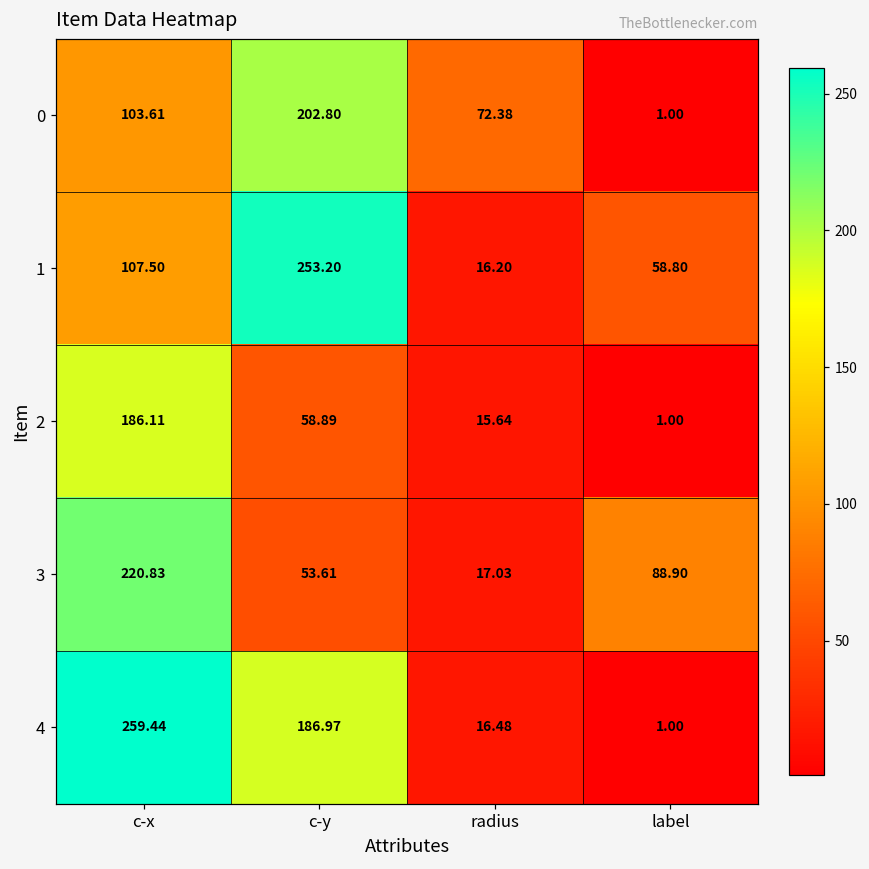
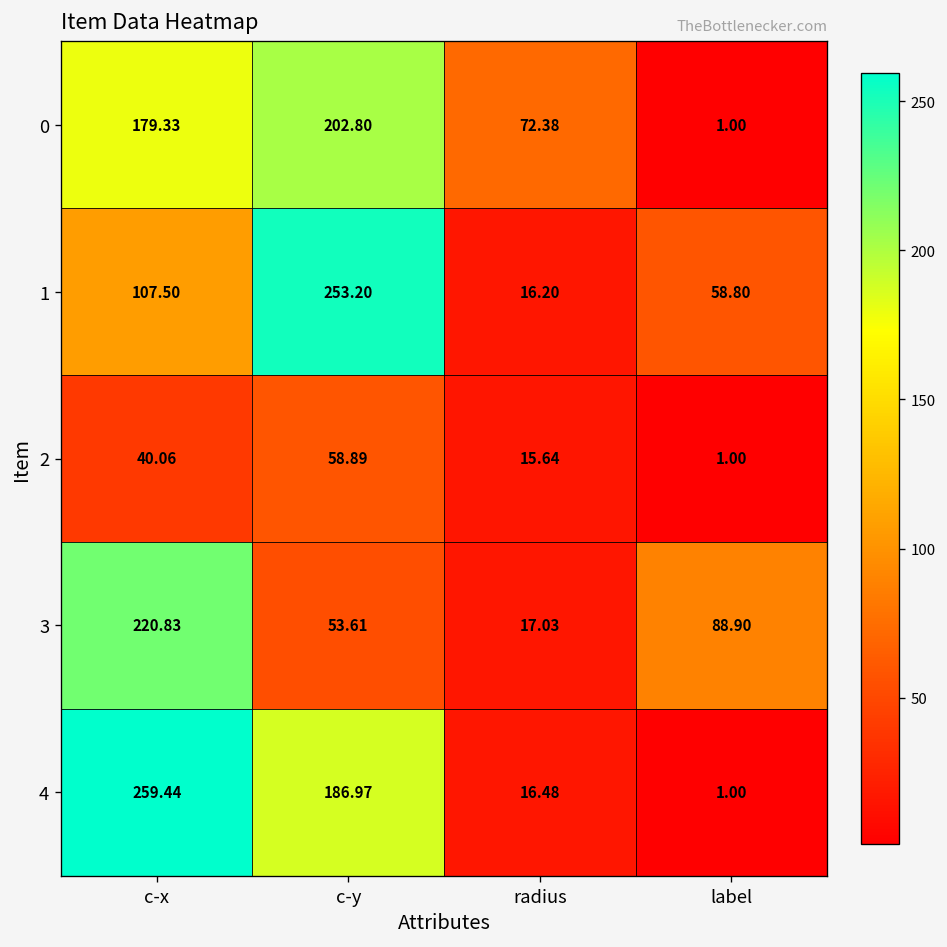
  {
    "0": {
-     "c-x": 103.61,
+     "c-x": 179.33,
      "c-y": 202.80,
      "radius": 72.38,
      "label": 1.00
    },
    "1": {
      "c-x": 107.50,
      "c-y": 253.20,
      "radius": 16.20,
      "label": 58.80
    },
    "2": {
-     "c-x": 186.11,
+     "c-x": 40.06,
      "c-y": 58.89,
      "radius": 15.64,
      "label": 1.00
    },
    "3": {
      "c-x": 220.83,
      "c-y": 53.61,
      "radius": 17.03,
      "label": 88.90
    },
    "4": {
      "c-x": 259.44,
      "c-y": 186.97,
      "radius": 16.48,
      "label": 1.00
    }
  }
